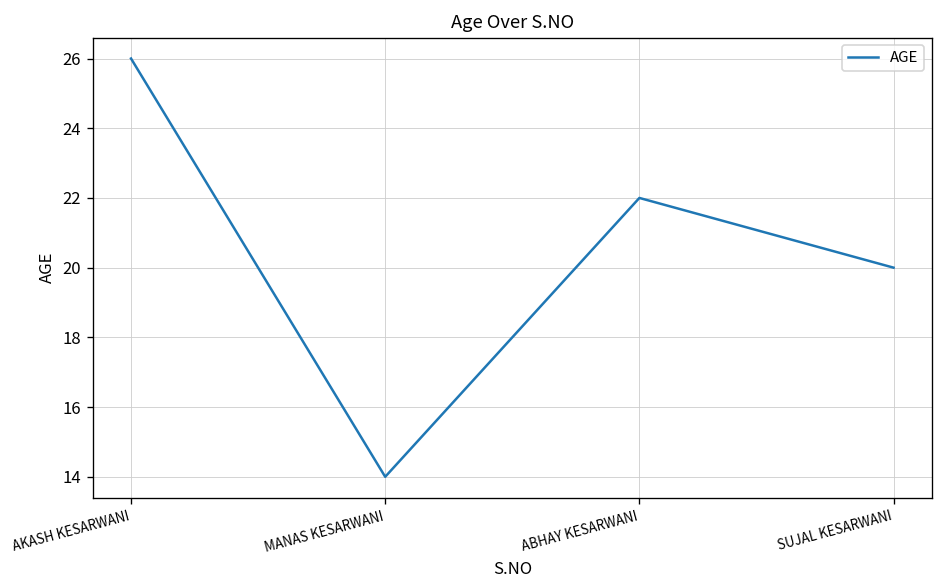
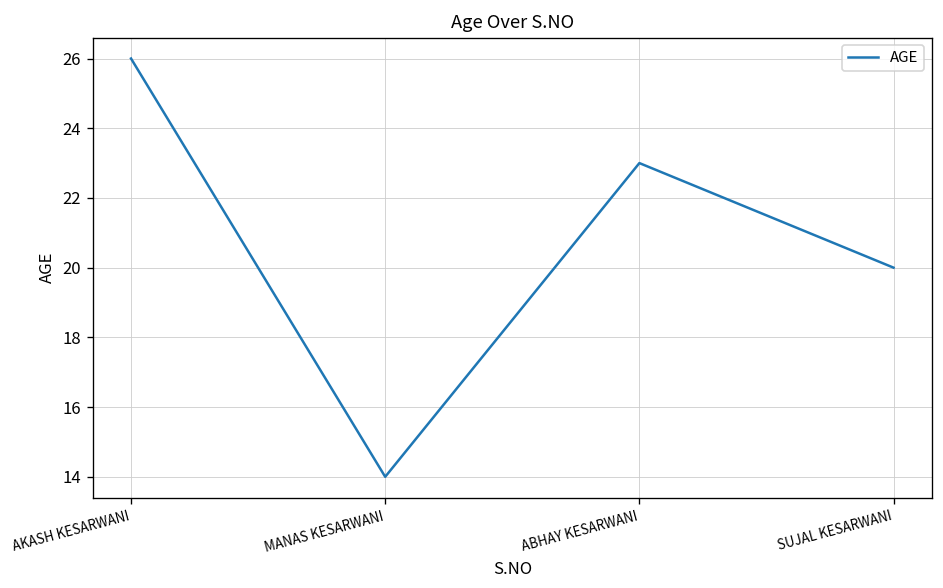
  {
    "AKASH KESARWANI": 26,
    "MANAS KESARWANI": 14,
-   "ABHAY KESARWANI": 22,
+   "ABHAY KESARWANI": 23,
    "SUJAL KESARWANI": 20
  }
